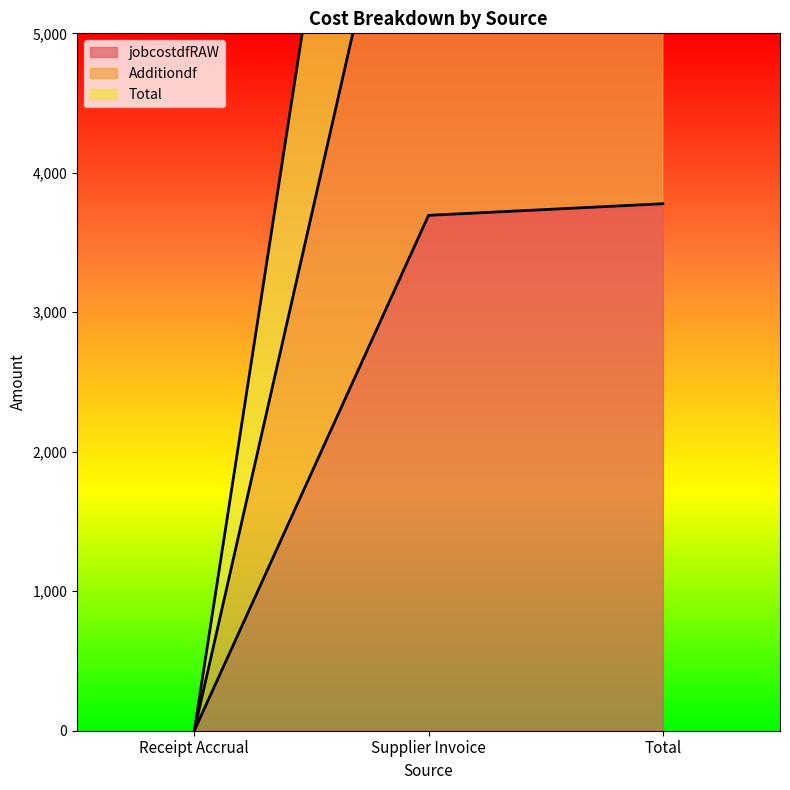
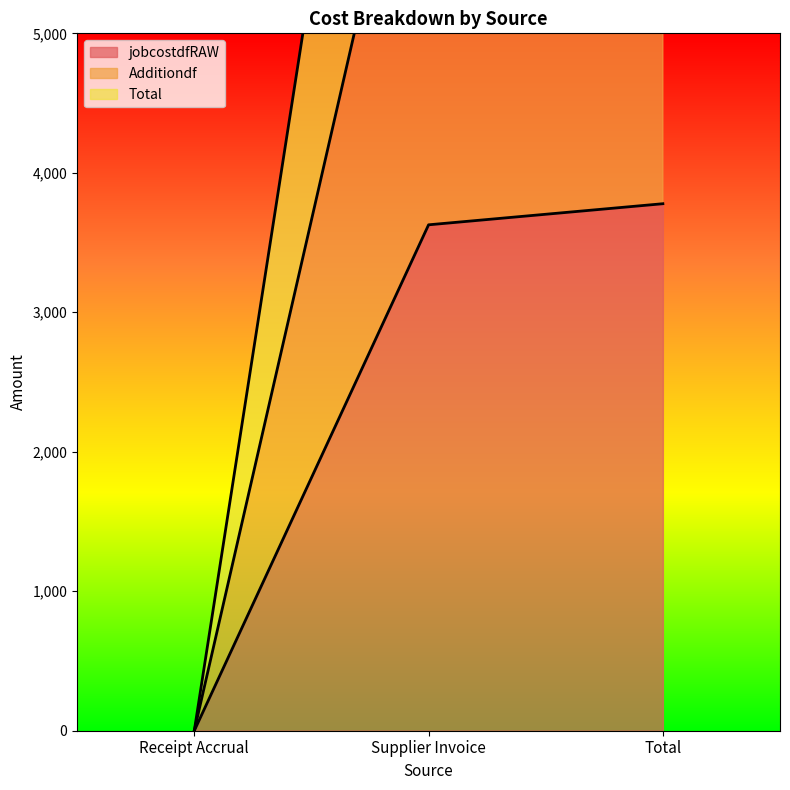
  {
    "jobcostdfRAW": {
-     "Supplier Invoice": "3,700",
+     "Supplier Invoice": "3,630",
      "Total": "3,780"
    }
  }
